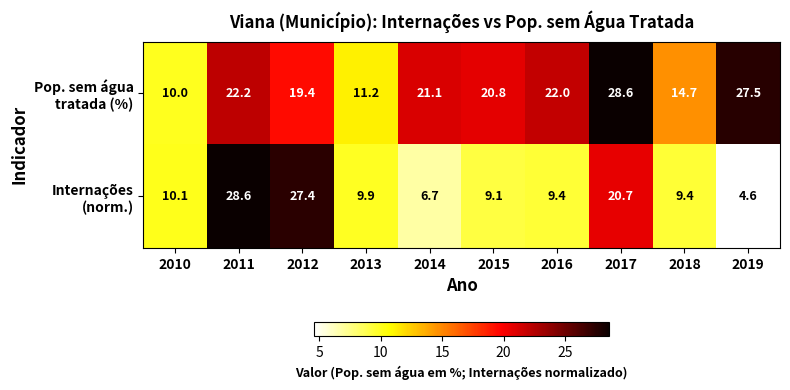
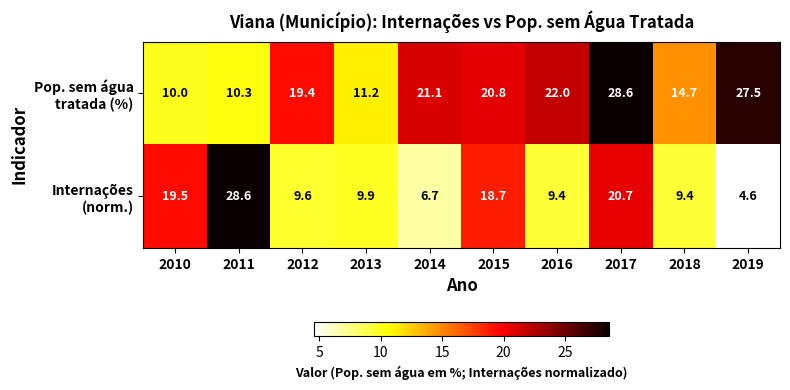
  {
    "Pop. sem água tratada (%)": {
      "2010": 10.0,
-     "2011": 22.2,
+     "2011": 10.3,
      "2012": 19.4,
      "2013": 11.2,
      "2014": 21.1,
      "2015": 20.8,
      "2016": 22.0,
      "2017": 28.6,
      "2018": 14.7,
      "2019": 27.5
    },
    "Internações (norm.)": {
-     "2010": 10.1,
+     "2010": 19.5,
      "2011": 28.6,
-     "2012": 27.4,
+     "2012": 9.6,
      "2013": 9.9,
      "2014": 6.7,
-     "2015": 9.1,
+     "2015": 18.7,
      "2016": 9.4,
      "2017": 20.7,
      "2018": 9.4,
      "2019": 4.6
    }
  }
